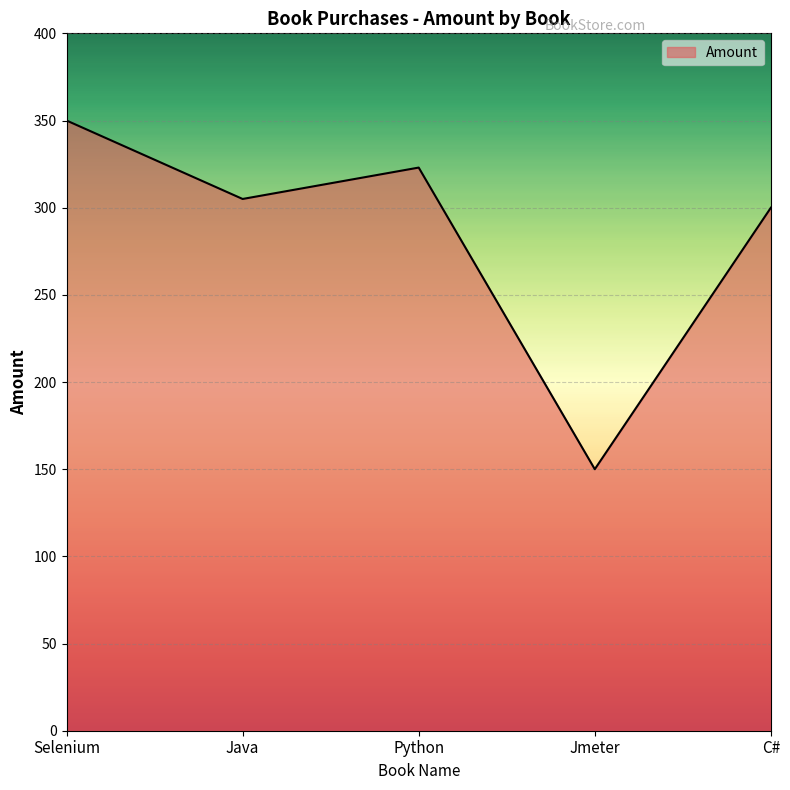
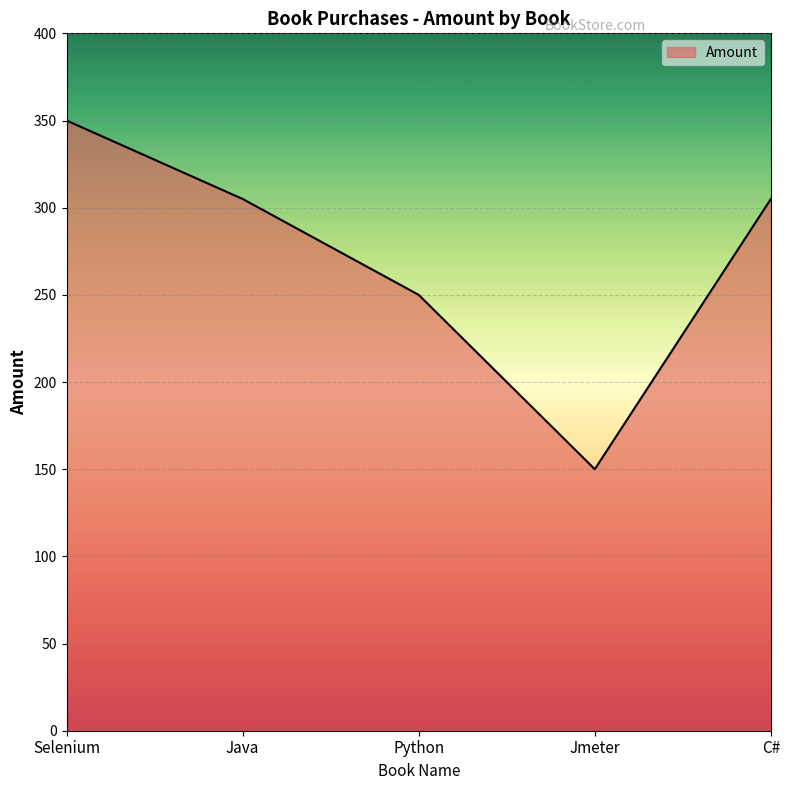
  {
    "Selenium": 350,
    "Java": 305,
-   "Python": 323,
+   "Python": 250,
    "Jmeter": 150,
-   "C#": 300
+   "C#": 305
  }
